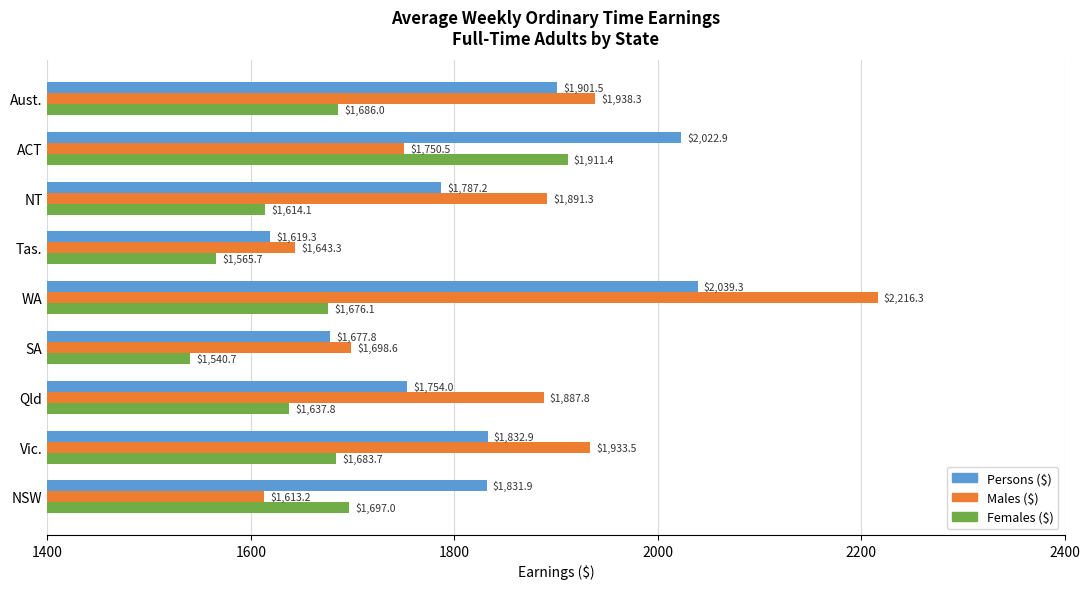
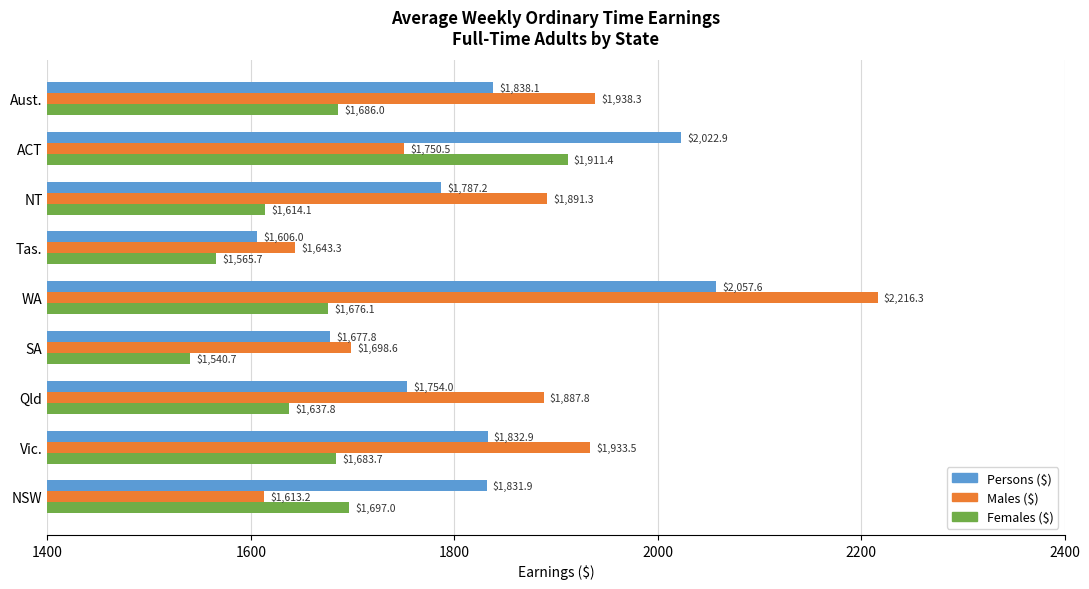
  {
    "Persons ($)": {
-     "Aust.": "$1,901.5",
+     "Aust.": "$1,838.1",
      "ACT": "$2,022.9",
      "NT": "$1,787.2",
-     "Tas.": "$1,619.3",
-     "WA": "$2,039.3",
+     "Tas.": "$1,606.0",
+     "WA": "$2,057.6",
      "SA": "$1,677.8",
      "Qld": "$1,754.0",
      "Vic.": "$1,832.9",
      "NSW": "$1,831.9"
    },
    "Males ($)": {
      "Aust.": "$1,938.3",
      "ACT": "$1,750.5",
      "NT": "$1,891.3",
      "Tas.": "$1,643.3",
      "WA": "$2,216.3",
      "SA": "$1,698.6",
      "Qld": "$1,887.8",
      "Vic.": "$1,933.5",
      "NSW": "$1,613.2"
    },
    "Females ($)": {
      "Aust.": "$1,686.0",
      "ACT": "$1,911.4",
      "NT": "$1,614.1",
      "Tas.": "$1,565.7",
      "WA": "$1,676.1",
      "SA": "$1,540.7",
      "Qld": "$1,637.8",
      "Vic.": "$1,683.7",
      "NSW": "$1,697.0"
    }
  }
